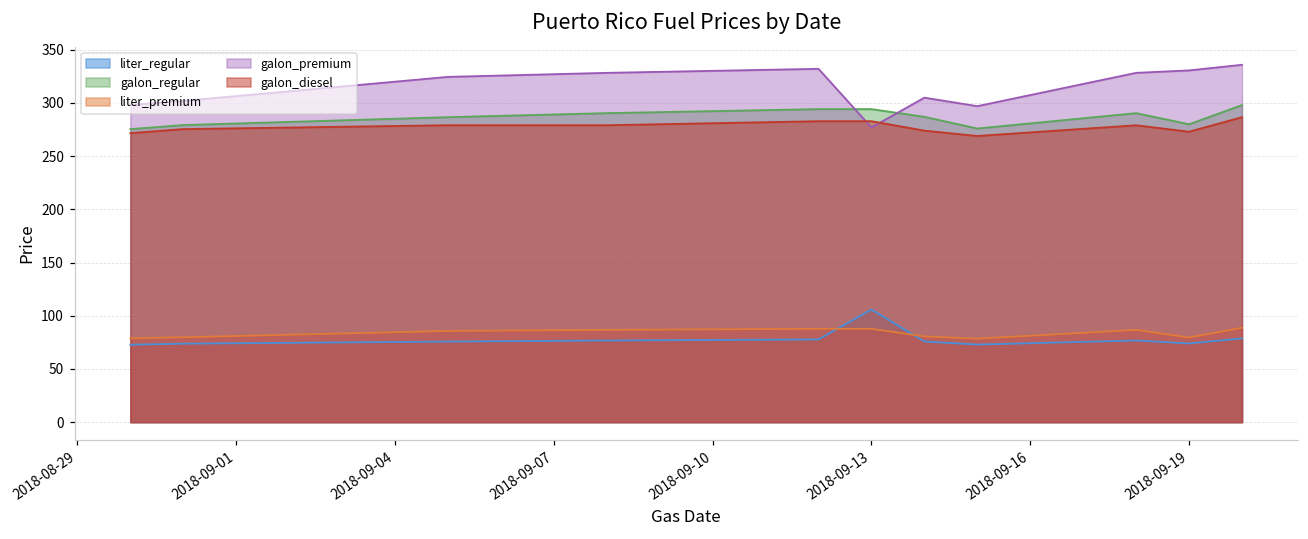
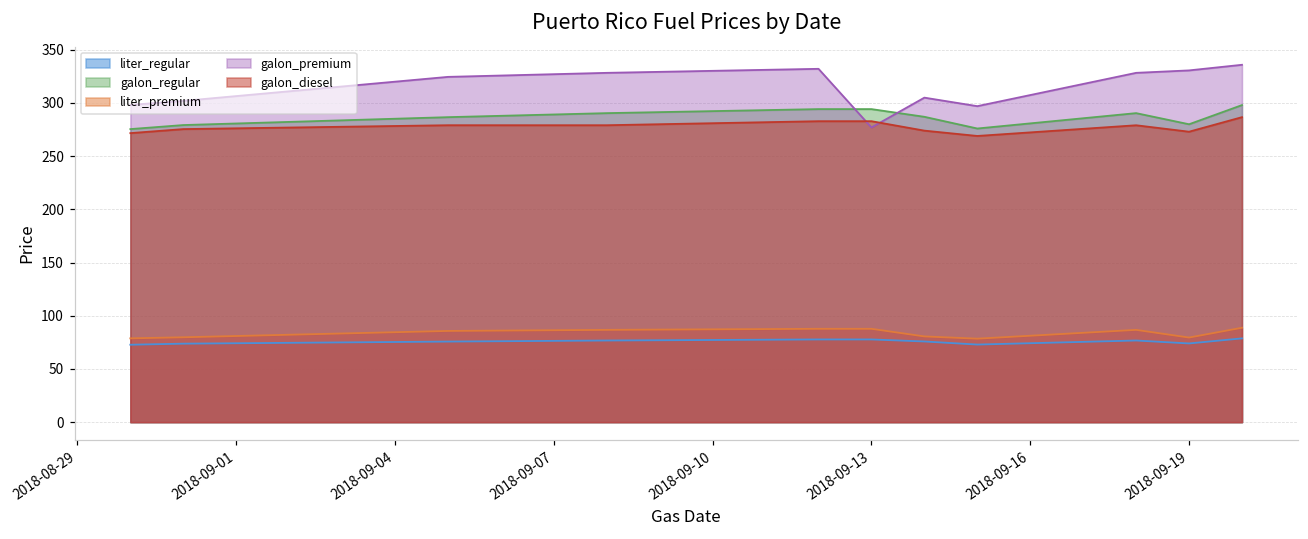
  {
    "liter_regular": {
-     "2018-09-13": 110,
+     "2018-09-13": 80,
      "2018-09-19": 70
    },
    "galon_regular": {
      "2018-09-13": 290,
      "2018-09-19": 280
    },
    "galon_premium": {
      "2018-09-13": 280,
      "2018-09-19": 330
    }
  }
